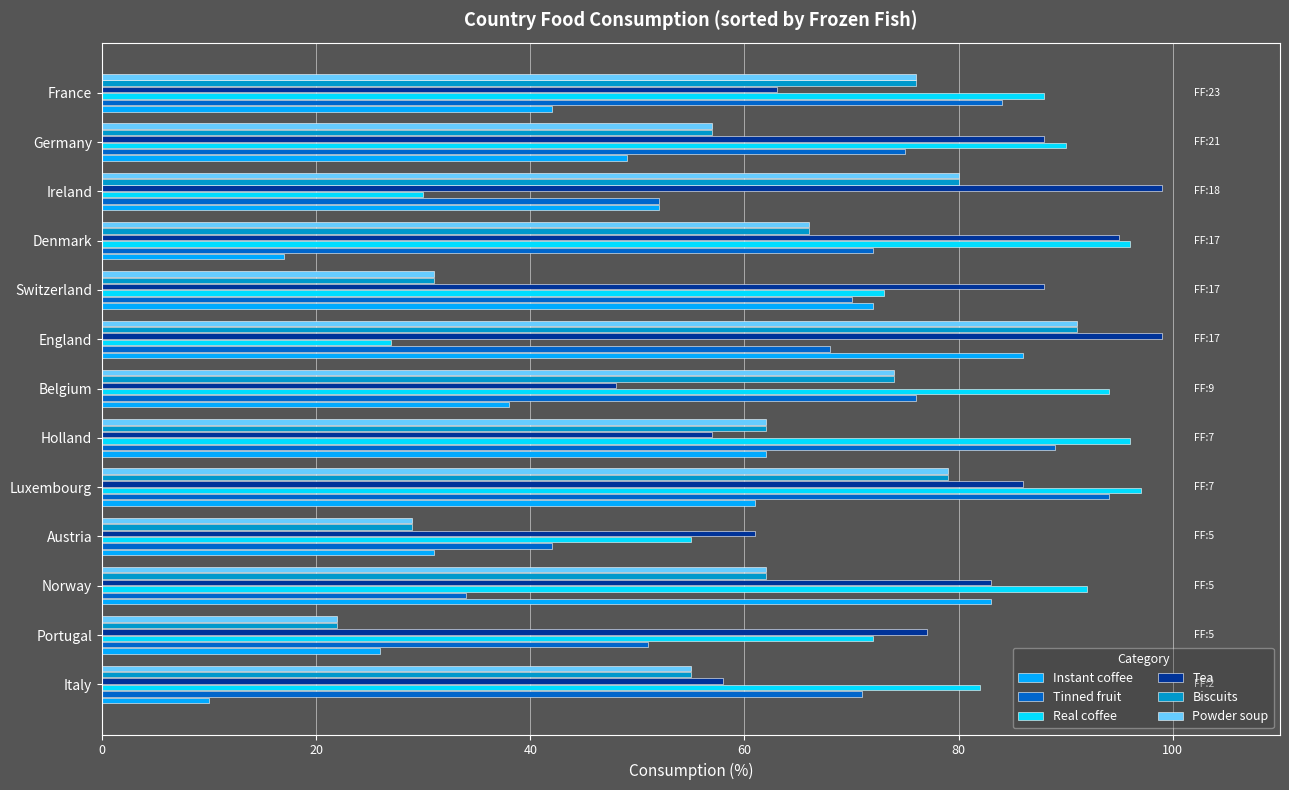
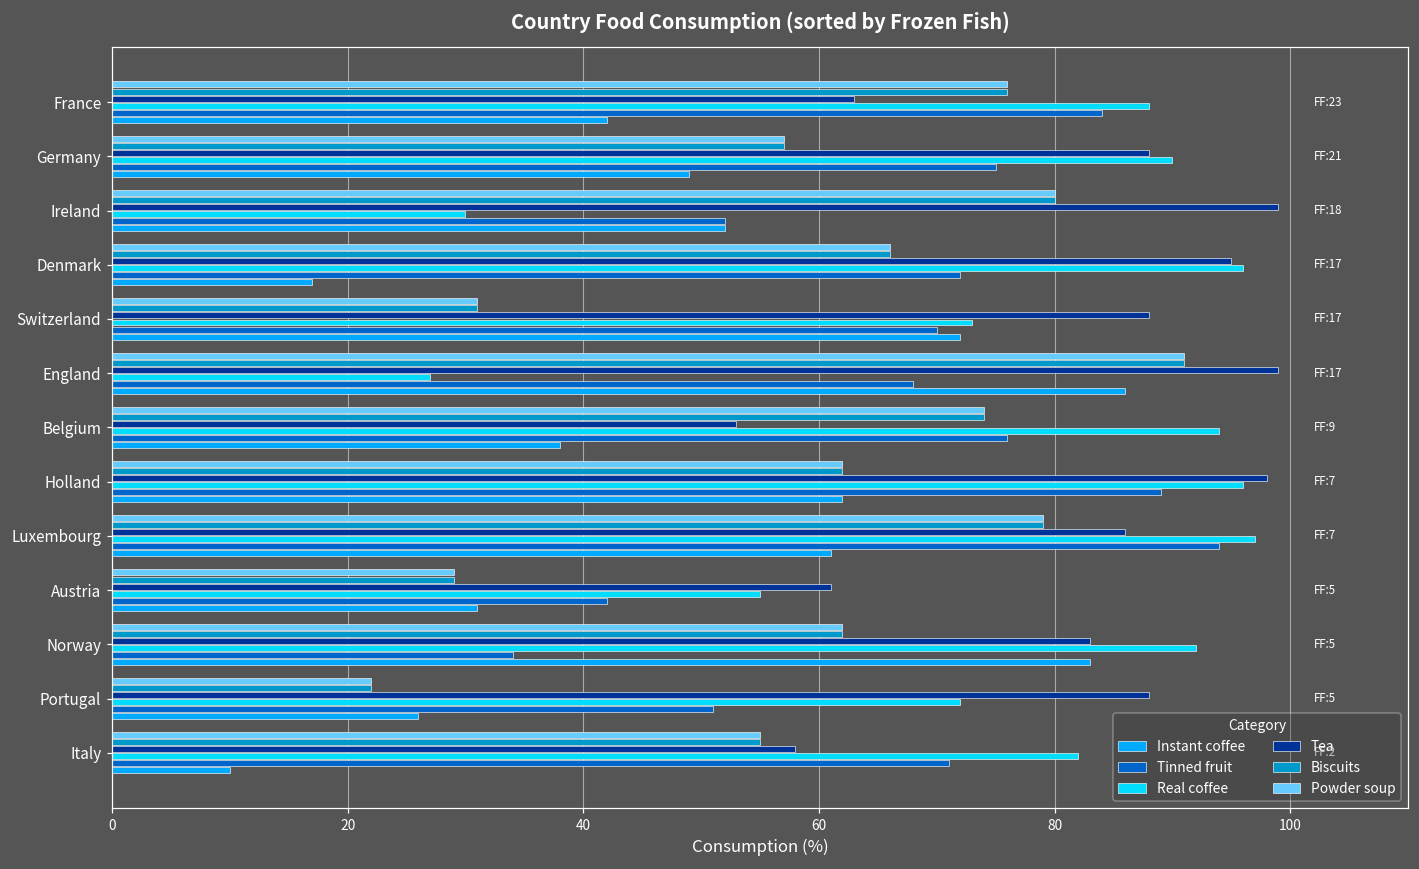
  {
    "Tea": {
      "France": 63,
      "Germany": 88,
      "Ireland": 99,
      "Denmark": 95,
      "Switzerland": 88,
      "England": 99,
-     "Belgium": 48,
-     "Holland": 57,
+     "Belgium": 53,
+     "Holland": 98,
      "Luxembourg": 86,
      "Austria": 61,
      "Norway": 83,
-     "Portugal": 77,
+     "Portugal": 88,
      "Italy": 58
    },
    "Powder soup": {
      "France": 76,
      "Germany": 57,
      "Ireland": 80,
      "Denmark": 66,
      "Switzerland": 31,
      "England": 91,
      "Belgium": 74,
      "Holland": 62,
      "Luxembourg": 79,
      "Austria": 29,
      "Norway": 62,
      "Portugal": 22,
      "Italy": 55
    }
  }
